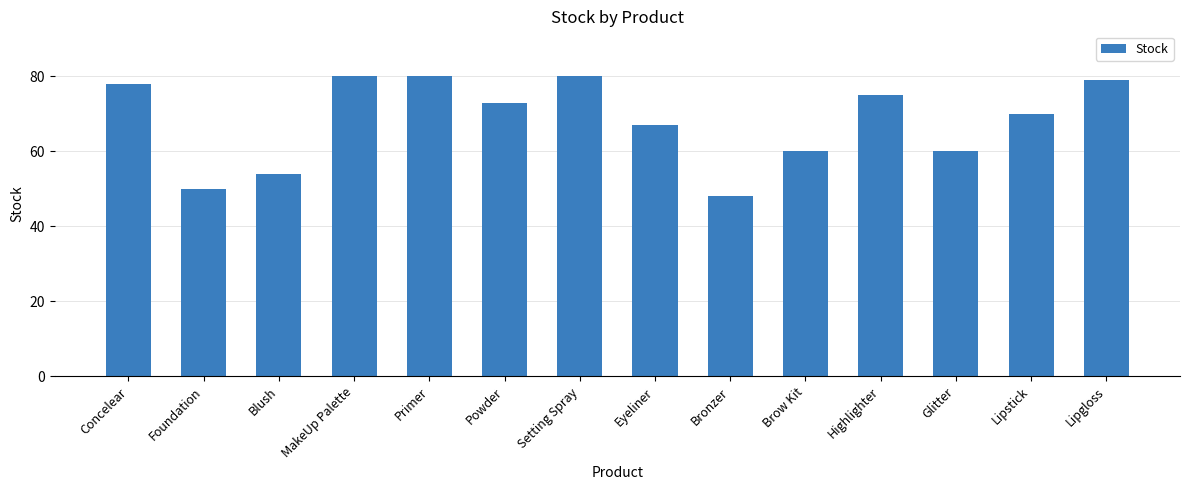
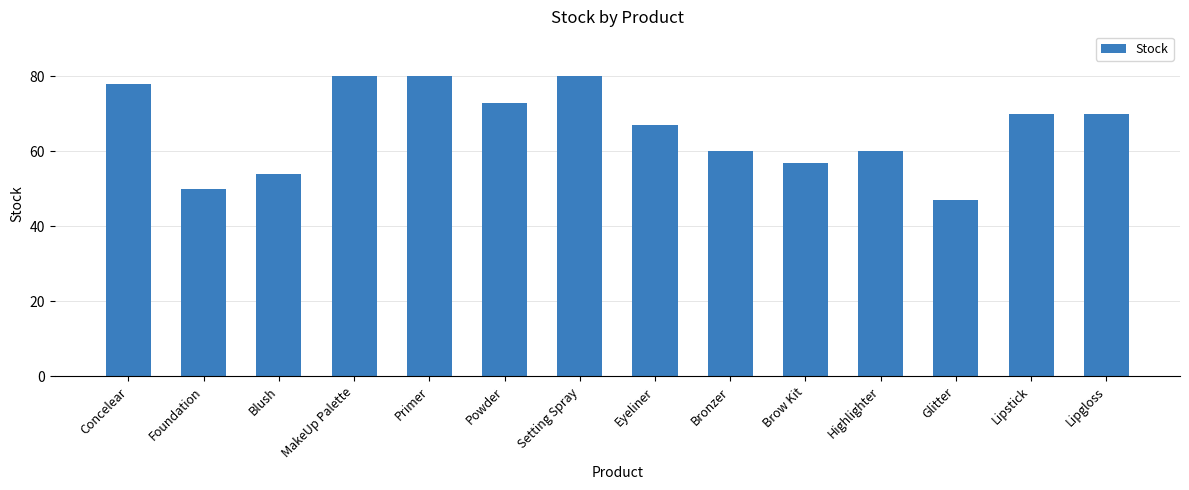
  {
    "Concelear": 78,
    "Foundation": 50,
    "Blush": 54,
    "MakeUp Palette": 80,
    "Primer": 80,
    "Powder": 73,
    "Setting Spray": 80,
    "Eyeliner": 67,
-   "Bronzer": 48,
-   "Brow Kit": 60,
-   "Highlighter": 75,
-   "Glitter": 60,
+   "Bronzer": 60,
+   "Brow Kit": 57,
+   "Highlighter": 60,
+   "Glitter": 47,
    "Lipstick": 70,
-   "Lipgloss": 79
+   "Lipgloss": 70
  }
